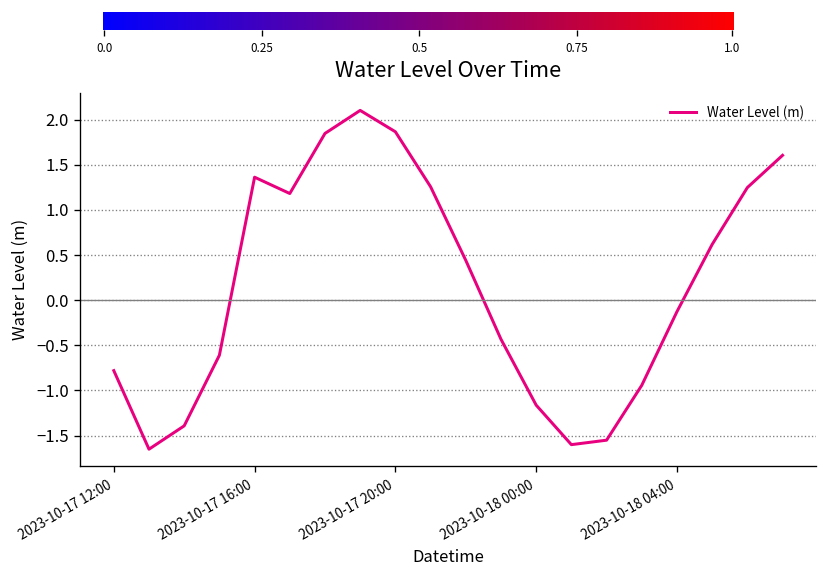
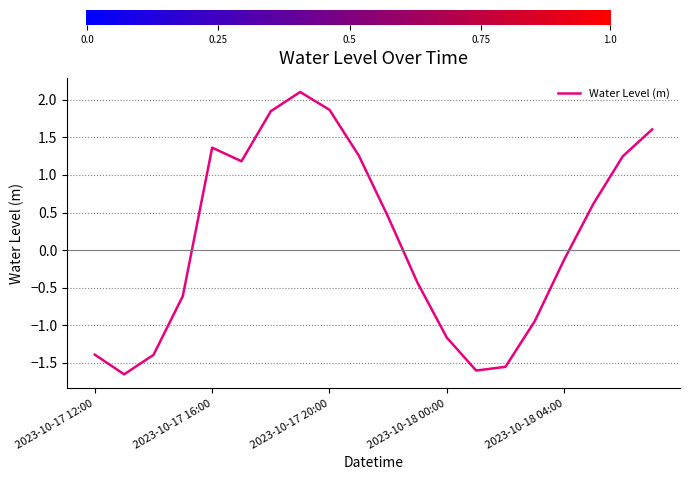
  {
-   "2023-10-17 12:00": -0.8,
+   "2023-10-17 12:00": -1.4,
    "2023-10-17 16:00": 1.4,
    "2023-10-17 20:00": 1.9,
    "2023-10-18 00:00": -1.2,
    "2023-10-18 04:00": -0.1
  }
